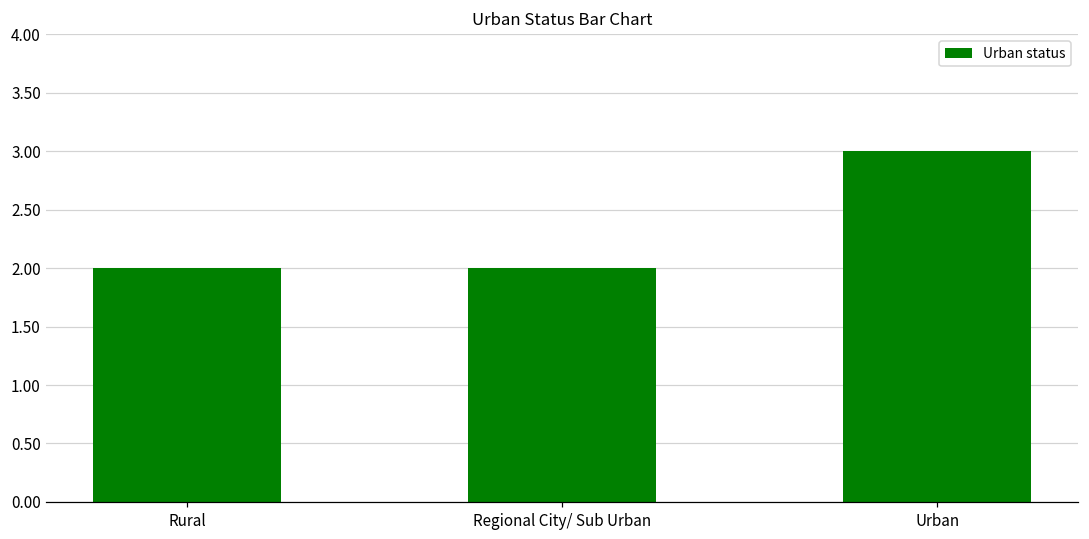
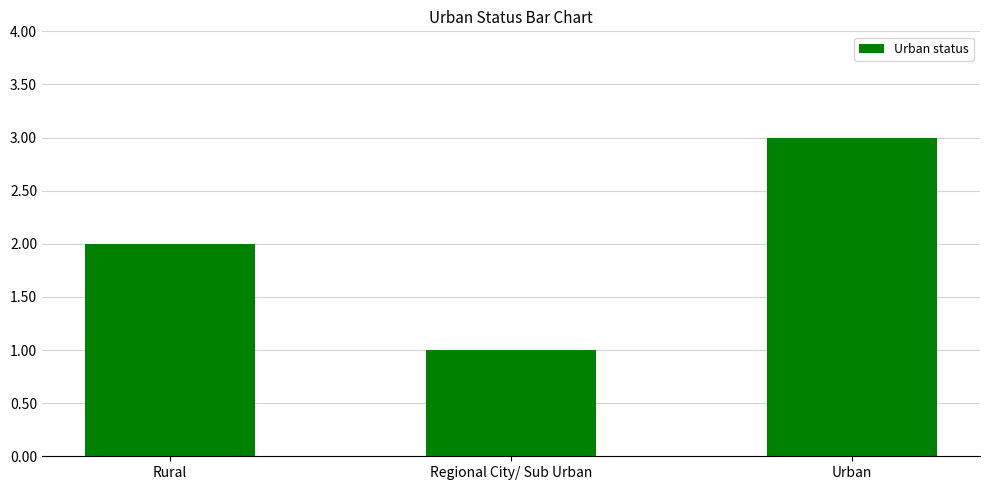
  {
    "Rural": 2,
-   "Regional City/ Sub Urban": 2,
+   "Regional City/ Sub Urban": 1,
    "Urban": 3
  }
